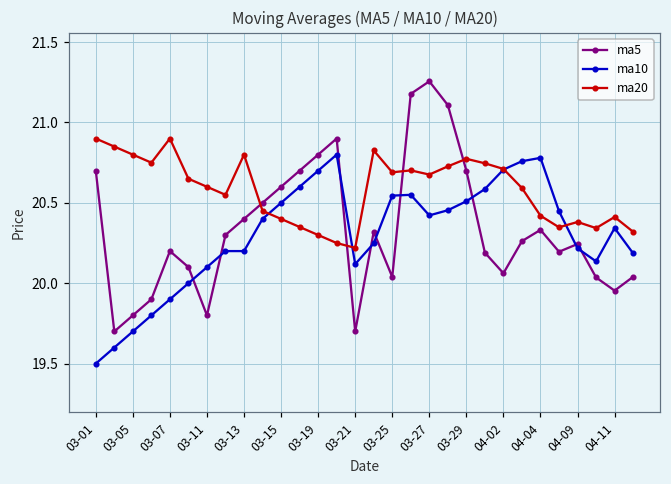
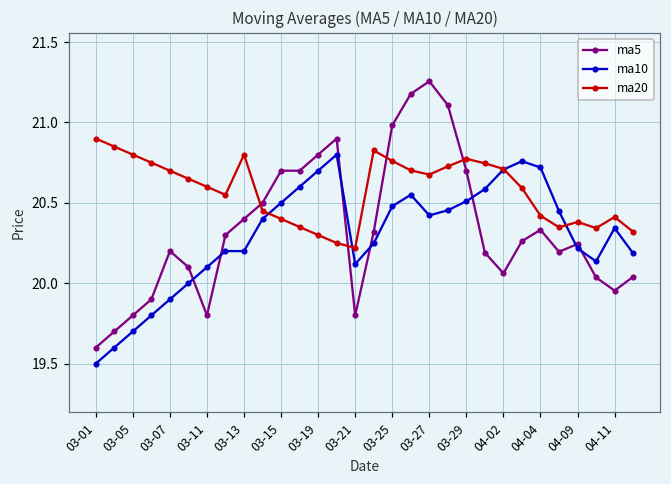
  {
    "ma5": {
-     "03-01": 20.7,
+     "03-01": 19.6,
      "03-05": 19.80,
      "03-07": 20.20,
      "03-11": 19.80,
      "03-13": 20.40,
-     "03-15": 20.6,
+     "03-15": 20.7,
      "03-19": 20.80,
-     "03-21": 19.7,
-     "03-25": 20.04,
+     "03-21": 19.8,
+     "03-25": 20.98,
      "03-27": 21.26,
      "03-29": 20.70,
      "04-02": 20.06,
      "04-04": 20.33,
      "04-09": 20.24,
      "04-11": 19.95
    },
    "ma10": {
      "03-01": 19.50,
      "03-05": 19.70,
      "03-07": 19.90,
      "03-11": 20.10,
      "03-13": 20.20,
      "03-15": 20.50,
      "03-19": 20.70,
      "03-21": 20.12,
-     "03-25": 20.55,
+     "03-25": 20.48,
      "03-27": 20.42,
      "03-29": 20.51,
-     "04-04": 20.78,
+     "04-04": 20.72,
      "04-09": 20.22,
      "04-11": 20.34
    },
    "ma20": {
      "03-01": 20.90,
      "03-05": 20.80,
-     "03-07": 20.9,
+     "03-07": 20.7,
      "03-11": 20.60,
      "03-13": 20.80,
      "03-15": 20.40,
      "03-19": 20.30,
      "03-21": 20.22,
-     "03-25": 20.69,
+     "03-25": 20.76,
      "03-27": 20.68,
      "03-29": 20.77,
      "04-04": 20.42,
      "04-09": 20.38,
      "04-11": 20.41
    }
  }
